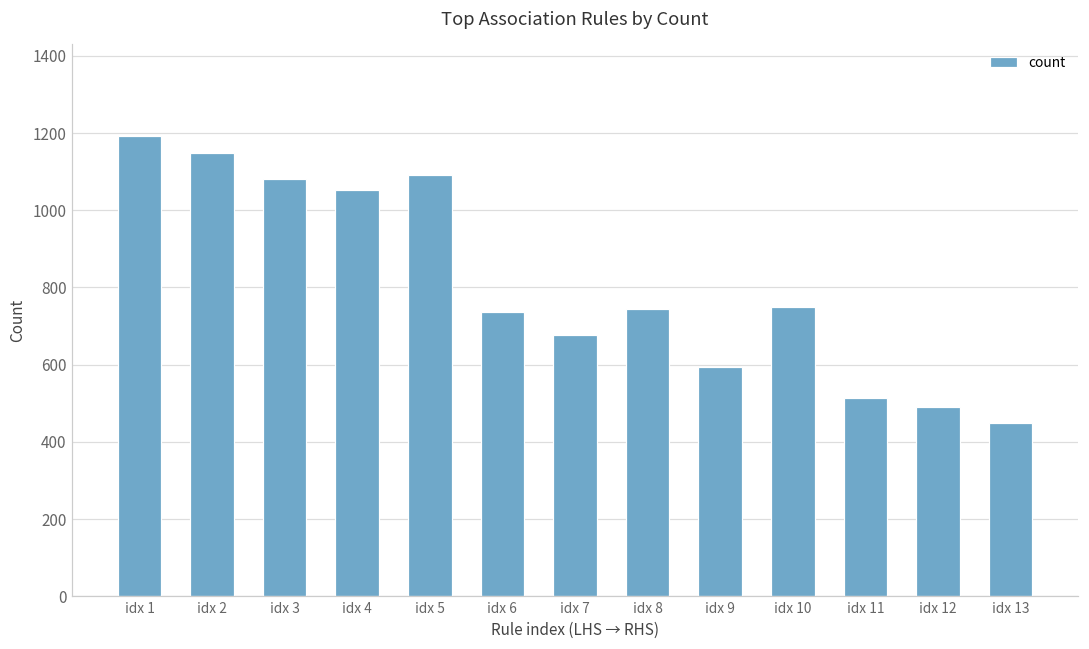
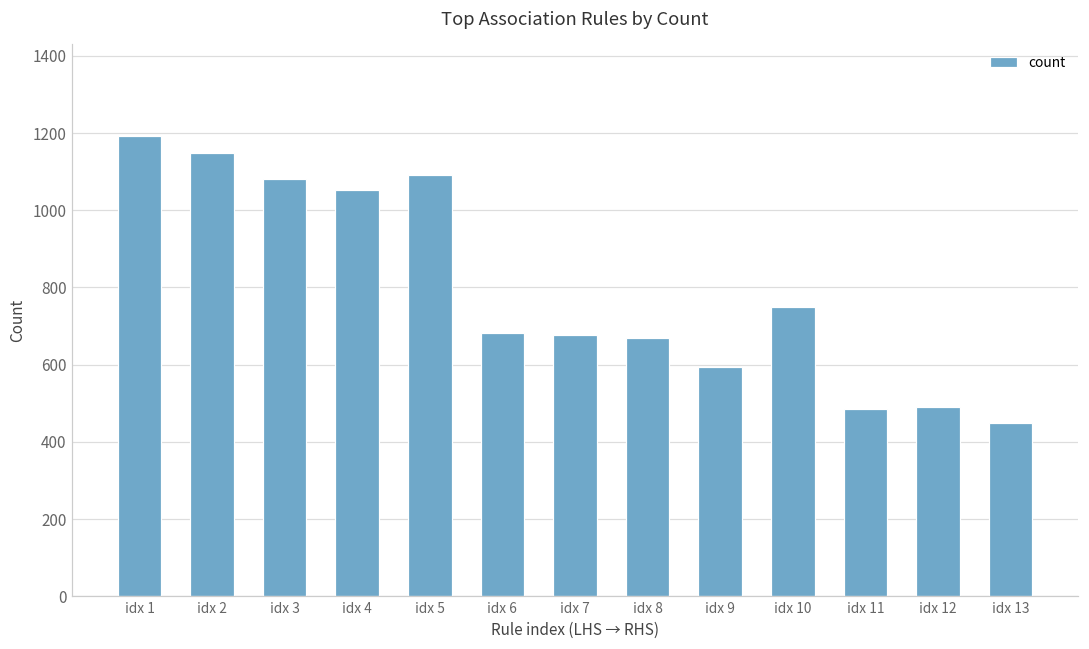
  {
    "idx 1": 1190,
    "idx 2": 1150,
    "idx 3": 1080,
    "idx 4": 1050,
    "idx 5": 1090,
-   "idx 6": 740,
+   "idx 6": 680,
    "idx 7": 680,
-   "idx 8": 750,
+   "idx 8": 670,
    "idx 9": 590,
    "idx 10": 750,
-   "idx 11": 510,
+   "idx 11": 490,
    "idx 12": 490,
    "idx 13": 450
  }
